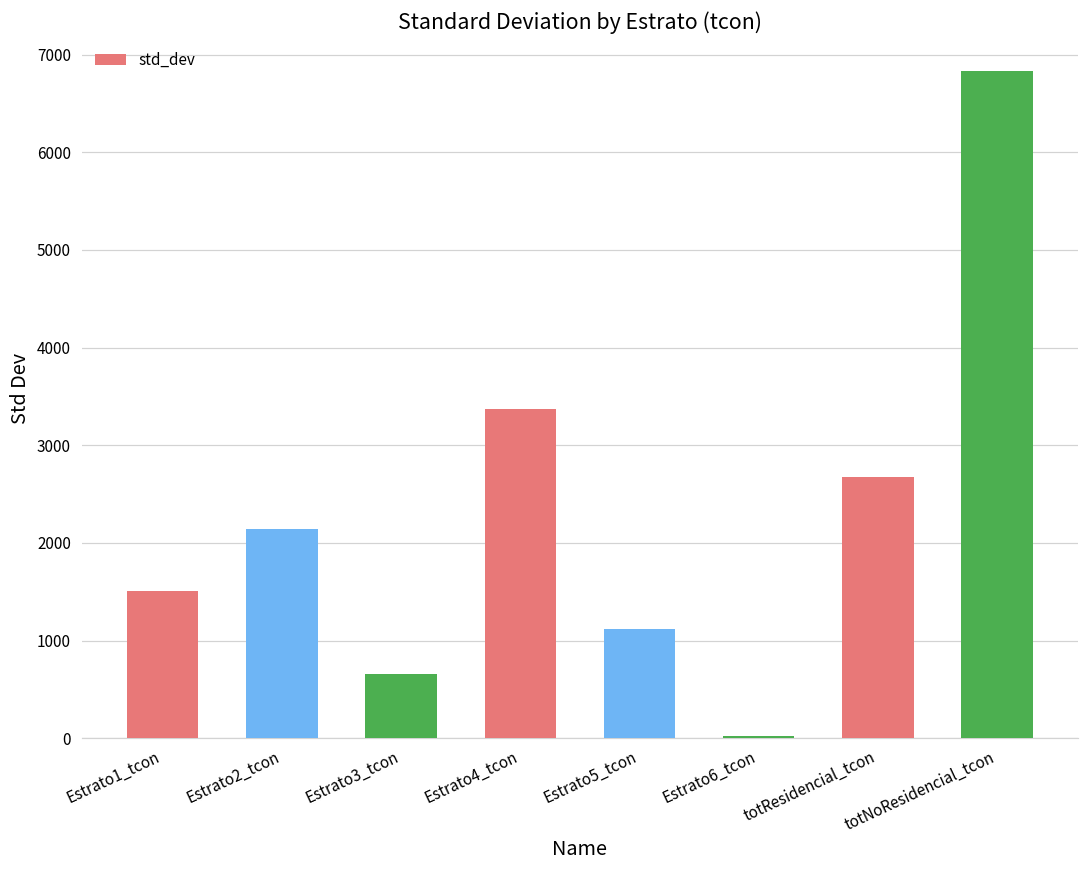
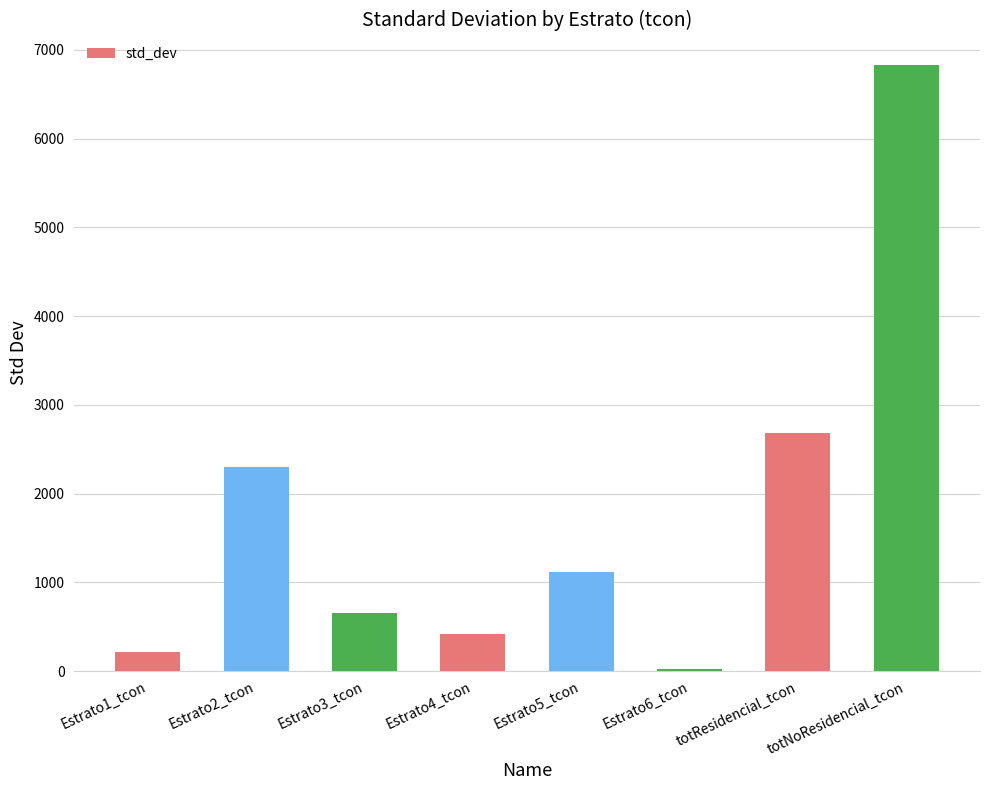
  {
-   "Estrato1_tcon": 1500,
-   "Estrato2_tcon": 2100,
+   "Estrato1_tcon": 200,
+   "Estrato2_tcon": 2300,
    "Estrato3_tcon": 700,
-   "Estrato4_tcon": 3400,
+   "Estrato4_tcon": 400,
    "Estrato5_tcon": 1100,
    "totResidencial_tcon": 2700,
    "totNoResidencial_tcon": 6800
  }
